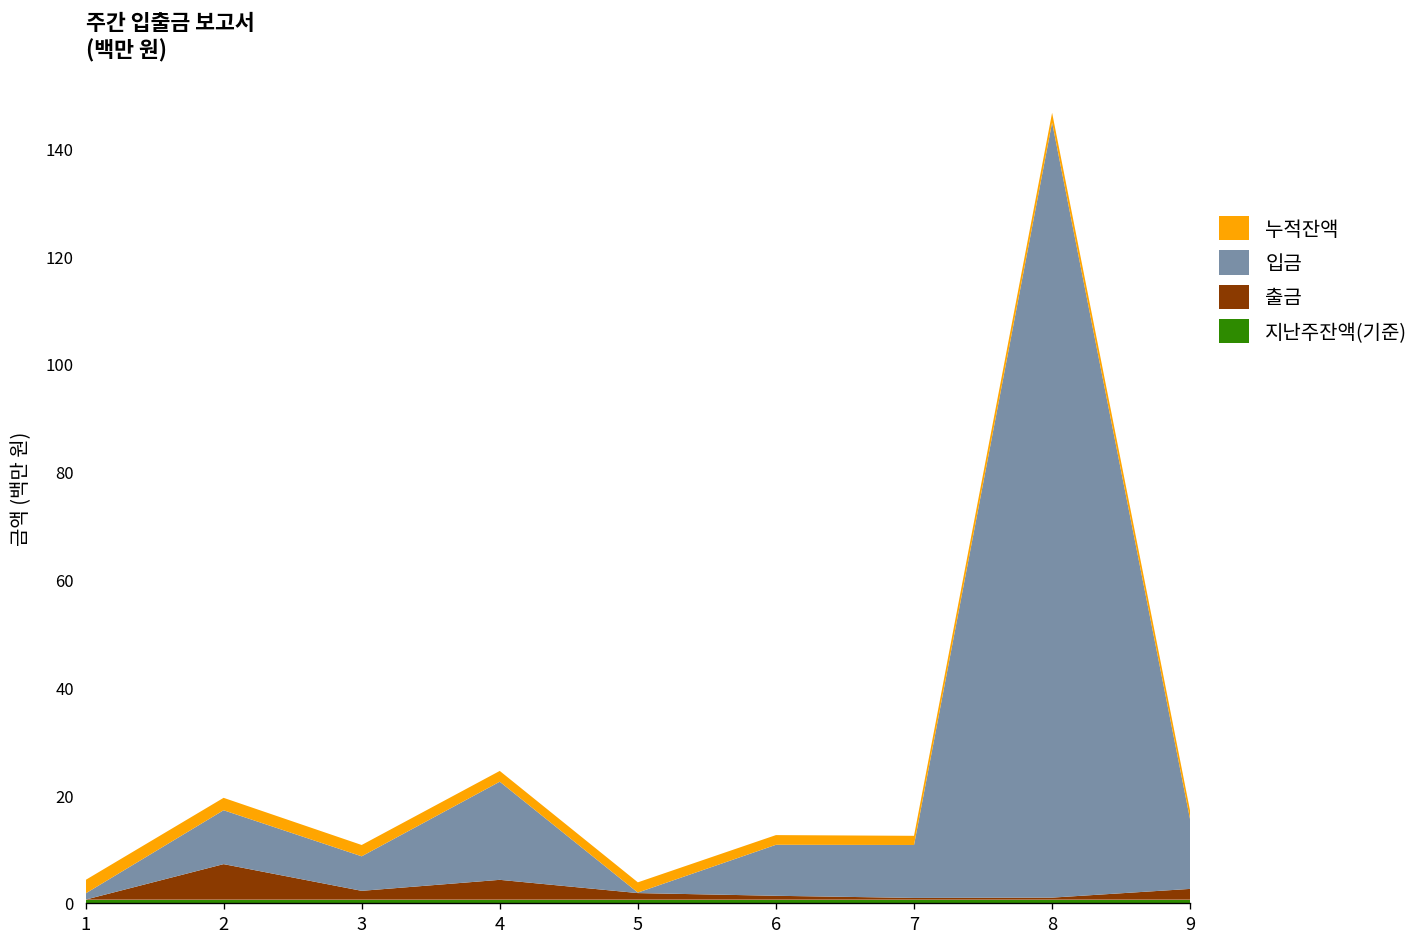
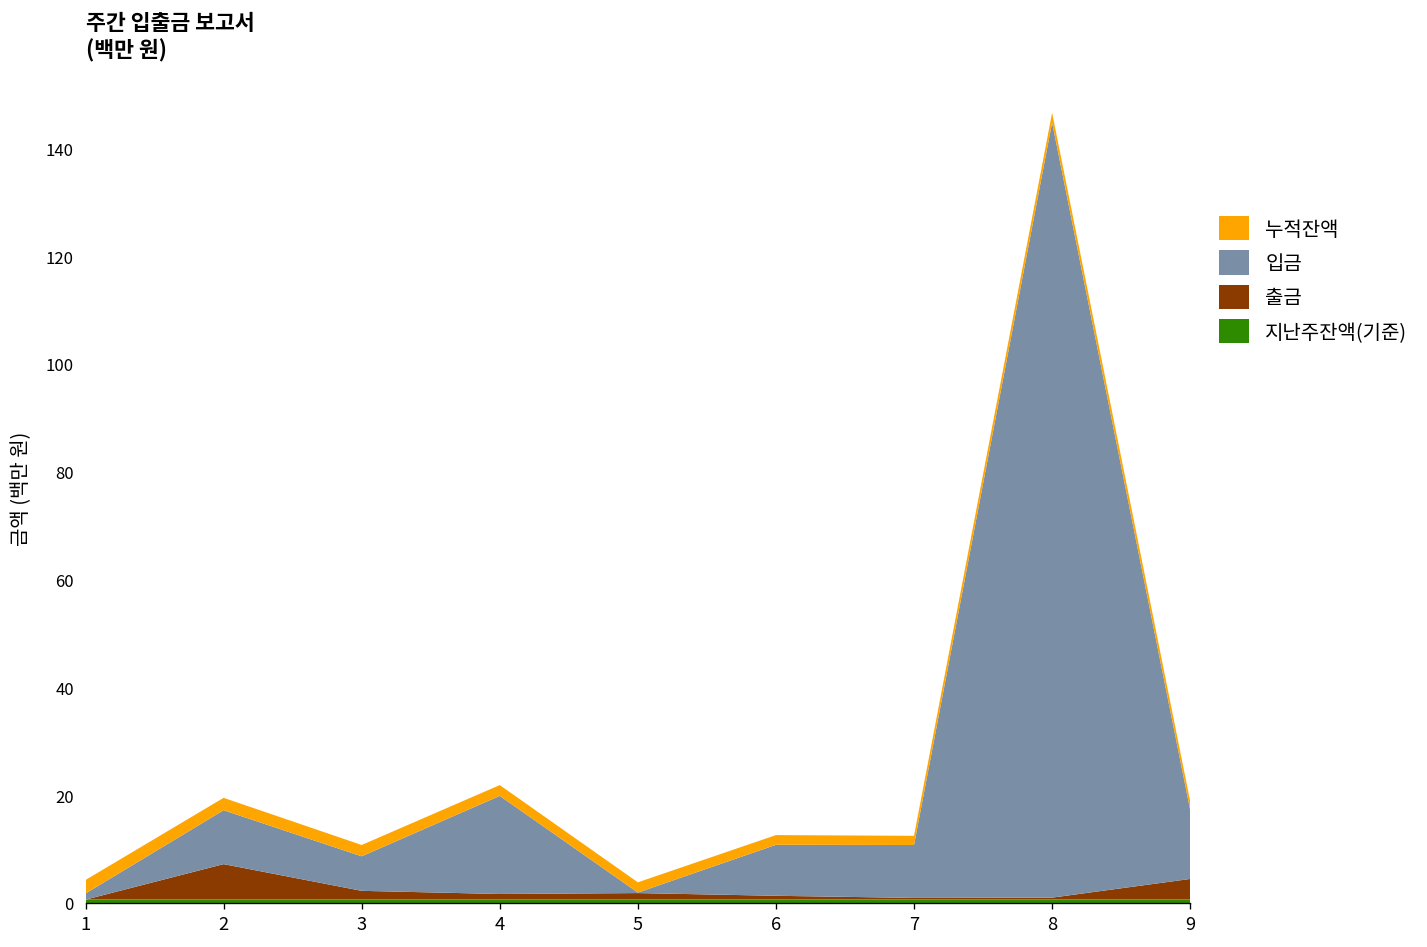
  {
    "출금": {
-     "4": 4,
-     "9": 2
+     "4": 1,
+     "9": 4
    },
    "누적잔액": {
      "1": 3,
      "2": 2,
      "3": 2,
      "4": 2,
      "5": 2,
      "6": 2,
      "7": 2,
      "8": 2,
      "9": 2
    }
  }
